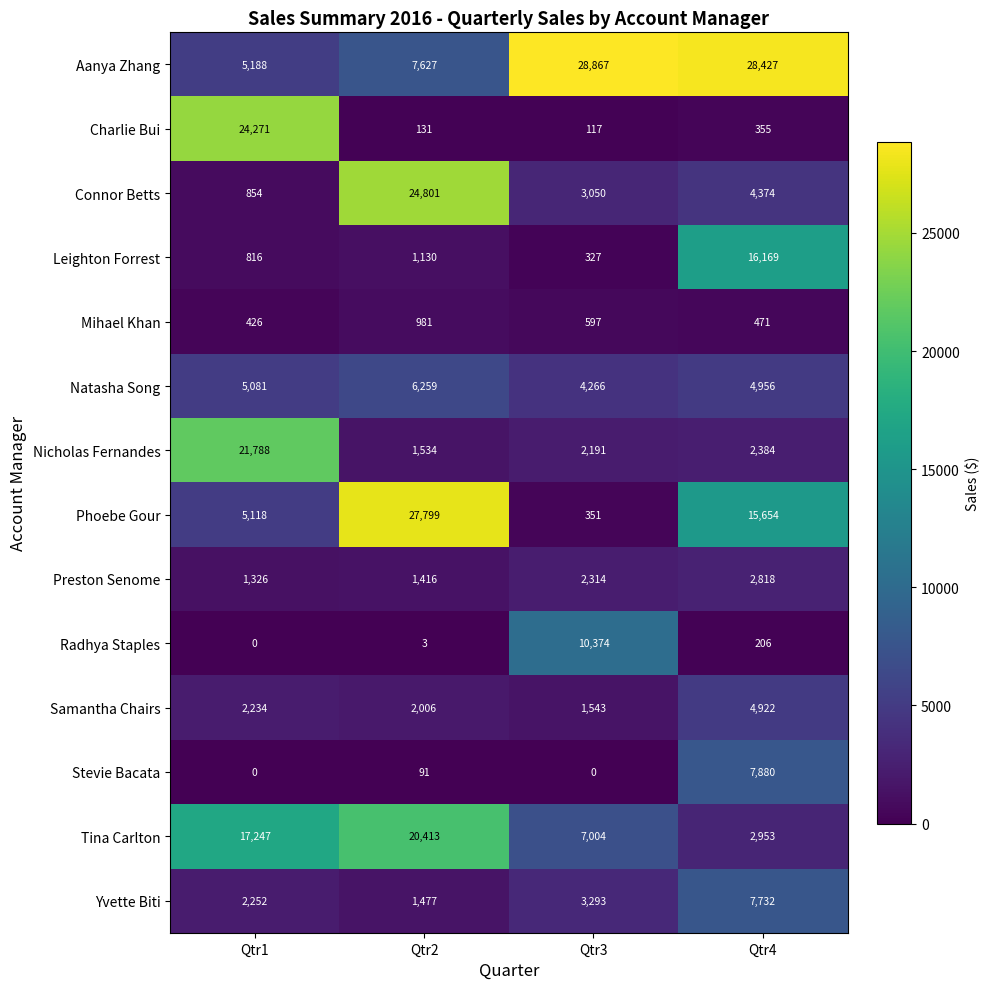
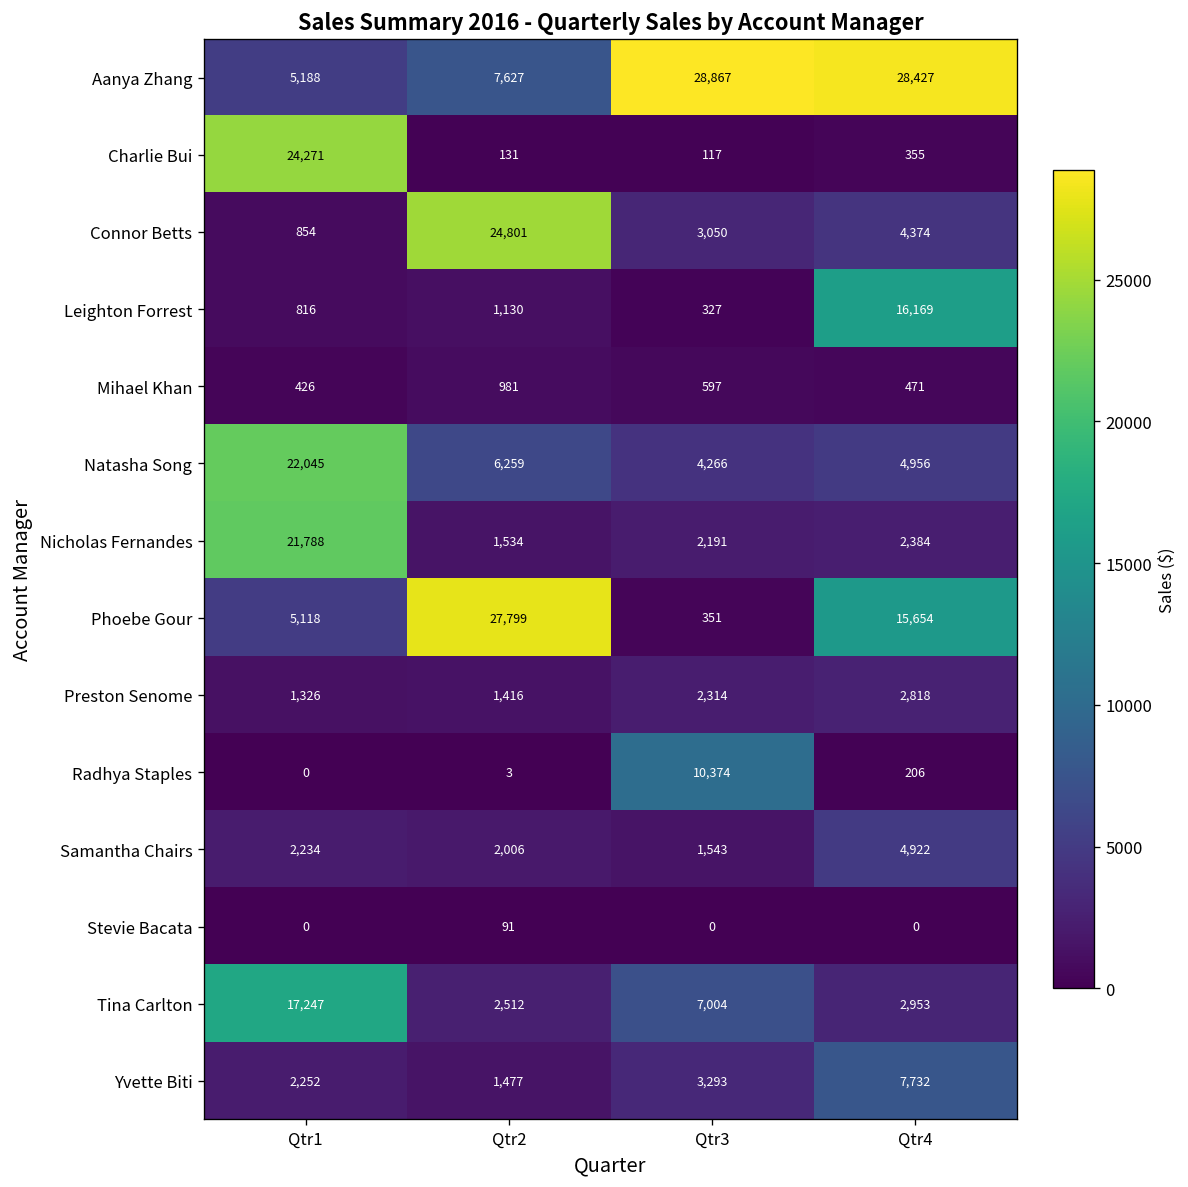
  {
    "Aanya Zhang": {
      "Qtr1": "5,188",
      "Qtr2": "7,627",
      "Qtr3": "28,867",
      "Qtr4": "28,427"
    },
    "Charlie Bui": {
      "Qtr1": "24,271",
      "Qtr2": "131",
      "Qtr3": "117",
      "Qtr4": "355"
    },
    "Connor Betts": {
      "Qtr1": "854",
      "Qtr2": "24,801",
      "Qtr3": "3,050",
      "Qtr4": "4,374"
    },
    "Leighton Forrest": {
      "Qtr1": "816",
      "Qtr2": "1,130",
      "Qtr3": "327",
      "Qtr4": "16,169"
    },
    "Mihael Khan": {
      "Qtr1": "426",
      "Qtr2": "981",
      "Qtr3": "597",
      "Qtr4": "471"
    },
    "Natasha Song": {
-     "Qtr1": "5,081",
+     "Qtr1": "22,045",
      "Qtr2": "6,259",
      "Qtr3": "4,266",
      "Qtr4": "4,956"
    },
    "Nicholas Fernandes": {
      "Qtr1": "21,788",
      "Qtr2": "1,534",
      "Qtr3": "2,191",
      "Qtr4": "2,384"
    },
    "Phoebe Gour": {
      "Qtr1": "5,118",
      "Qtr2": "27,799",
      "Qtr3": "351",
      "Qtr4": "15,654"
    },
    "Preston Senome": {
      "Qtr1": "1,326",
      "Qtr2": "1,416",
      "Qtr3": "2,314",
      "Qtr4": "2,818"
    },
    "Radhya Staples": {
      "Qtr1": "0",
      "Qtr2": "3",
      "Qtr3": "10,374",
      "Qtr4": "206"
    },
    "Samantha Chairs": {
      "Qtr1": "2,234",
      "Qtr2": "2,006",
      "Qtr3": "1,543",
      "Qtr4": "4,922"
    },
    "Stevie Bacata": {
      "Qtr1": "0",
      "Qtr2": "91",
      "Qtr3": "0",
-     "Qtr4": "7,880"
+     "Qtr4": "0"
    },
    "Tina Carlton": {
      "Qtr1": "17,247",
-     "Qtr2": "20,413",
+     "Qtr2": "2,512",
      "Qtr3": "7,004",
      "Qtr4": "2,953"
    },
    "Yvette Biti": {
      "Qtr1": "2,252",
      "Qtr2": "1,477",
      "Qtr3": "3,293",
      "Qtr4": "7,732"
    }
  }
